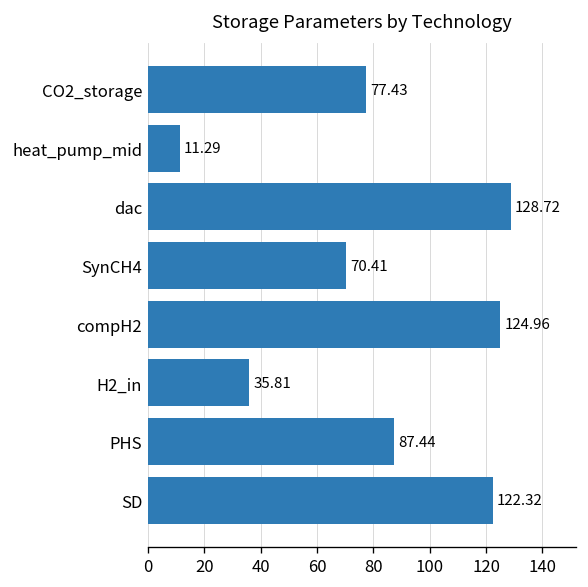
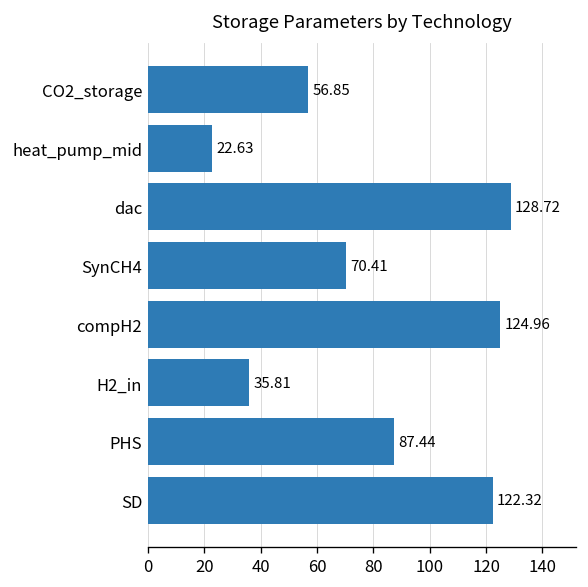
  {
-   "CO2_storage": 77.43,
-   "heat_pump_mid": 11.29,
+   "CO2_storage": 56.85,
+   "heat_pump_mid": 22.63,
    "dac": 128.72,
    "SynCH4": 70.41,
    "compH2": 124.96,
    "H2_in": 35.81,
    "PHS": 87.44,
    "SD": 122.32
  }
